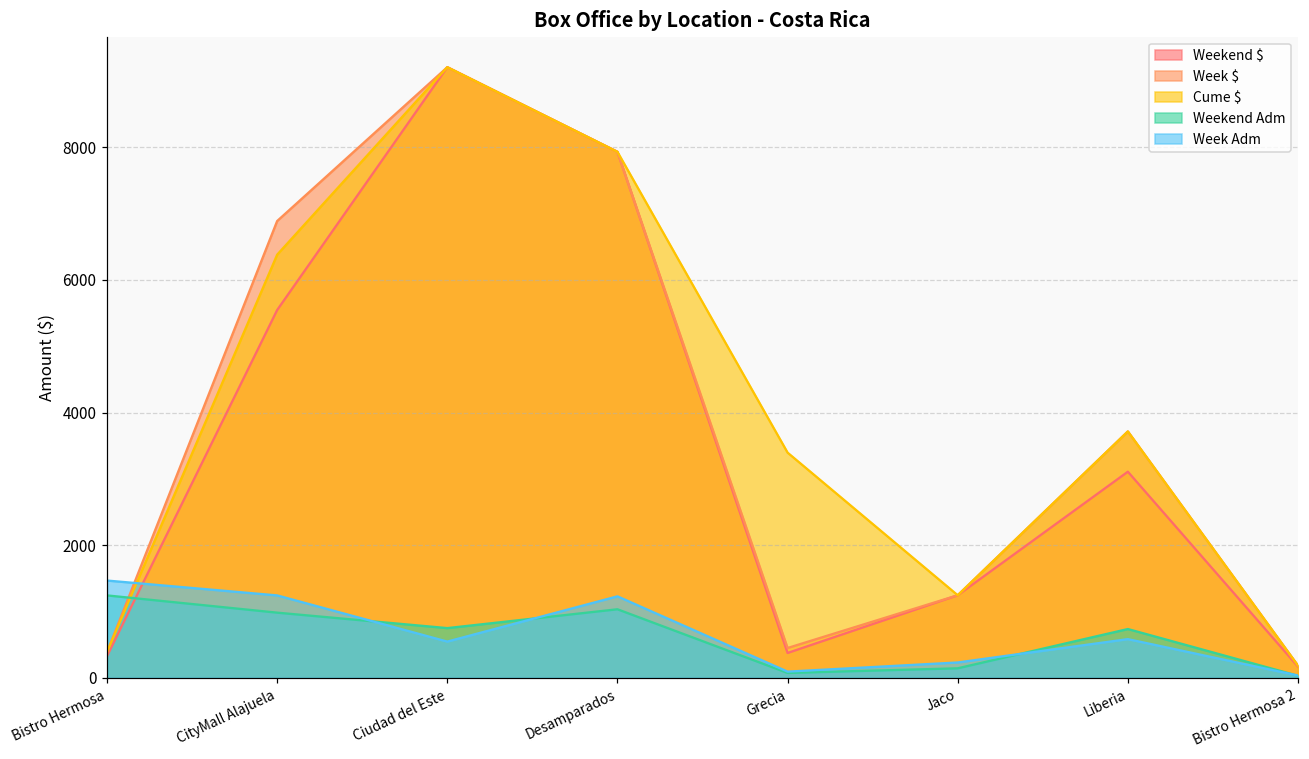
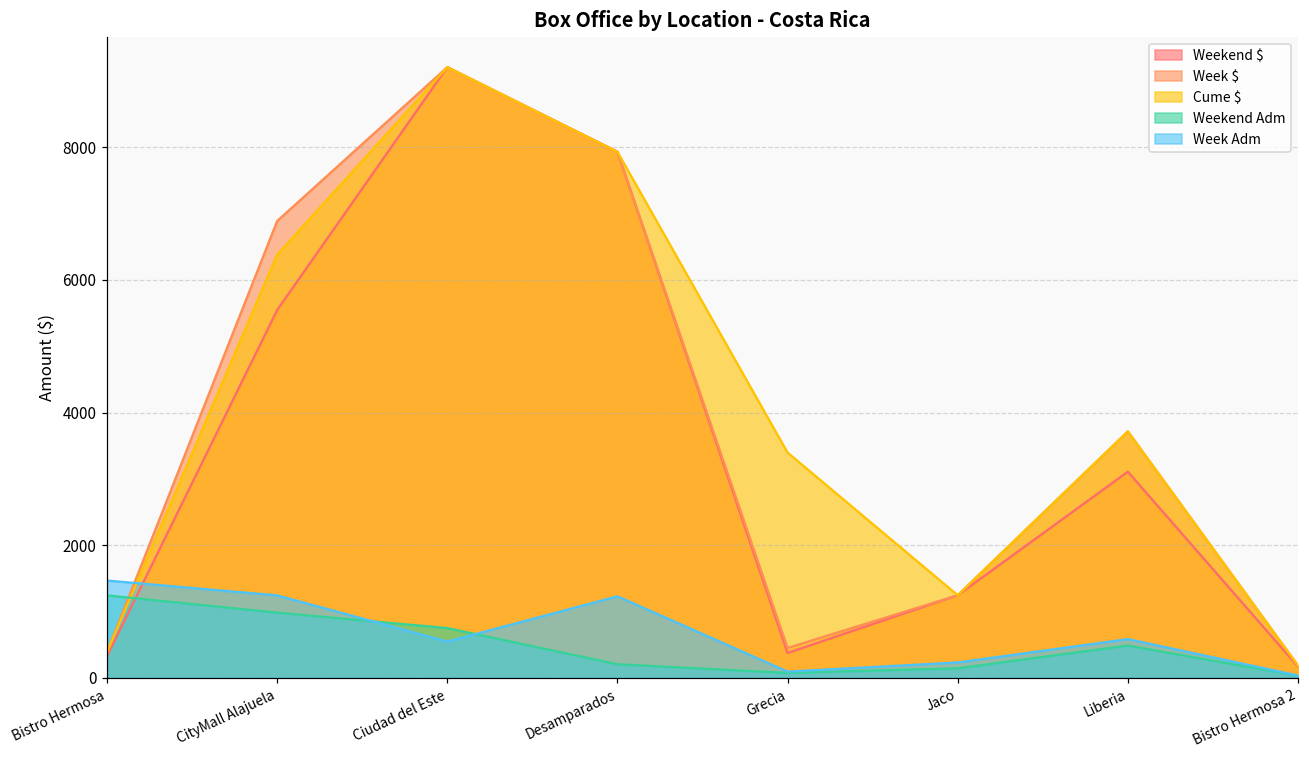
  {
    "Cume $": {
      "CityMall Alajuela": 6400,
      "Grecia": 3400
    },
    "Weekend Adm": {
      "Bistro Hermosa": 1200,
      "CityMall Alajuela": 1000,
      "Ciudad del Este": 800,
-     "Desamparados": 1000,
+     "Desamparados": 200,
      "Jaco": 100,
-     "Liberia": 700
+     "Liberia": 500
    },
    "Week Adm": {
      "Bistro Hermosa": 1500,
      "CityMall Alajuela": 1200,
      "Ciudad del Este": 500,
      "Desamparados": 1200,
      "Jaco": 200,
      "Liberia": 600
    }
  }
